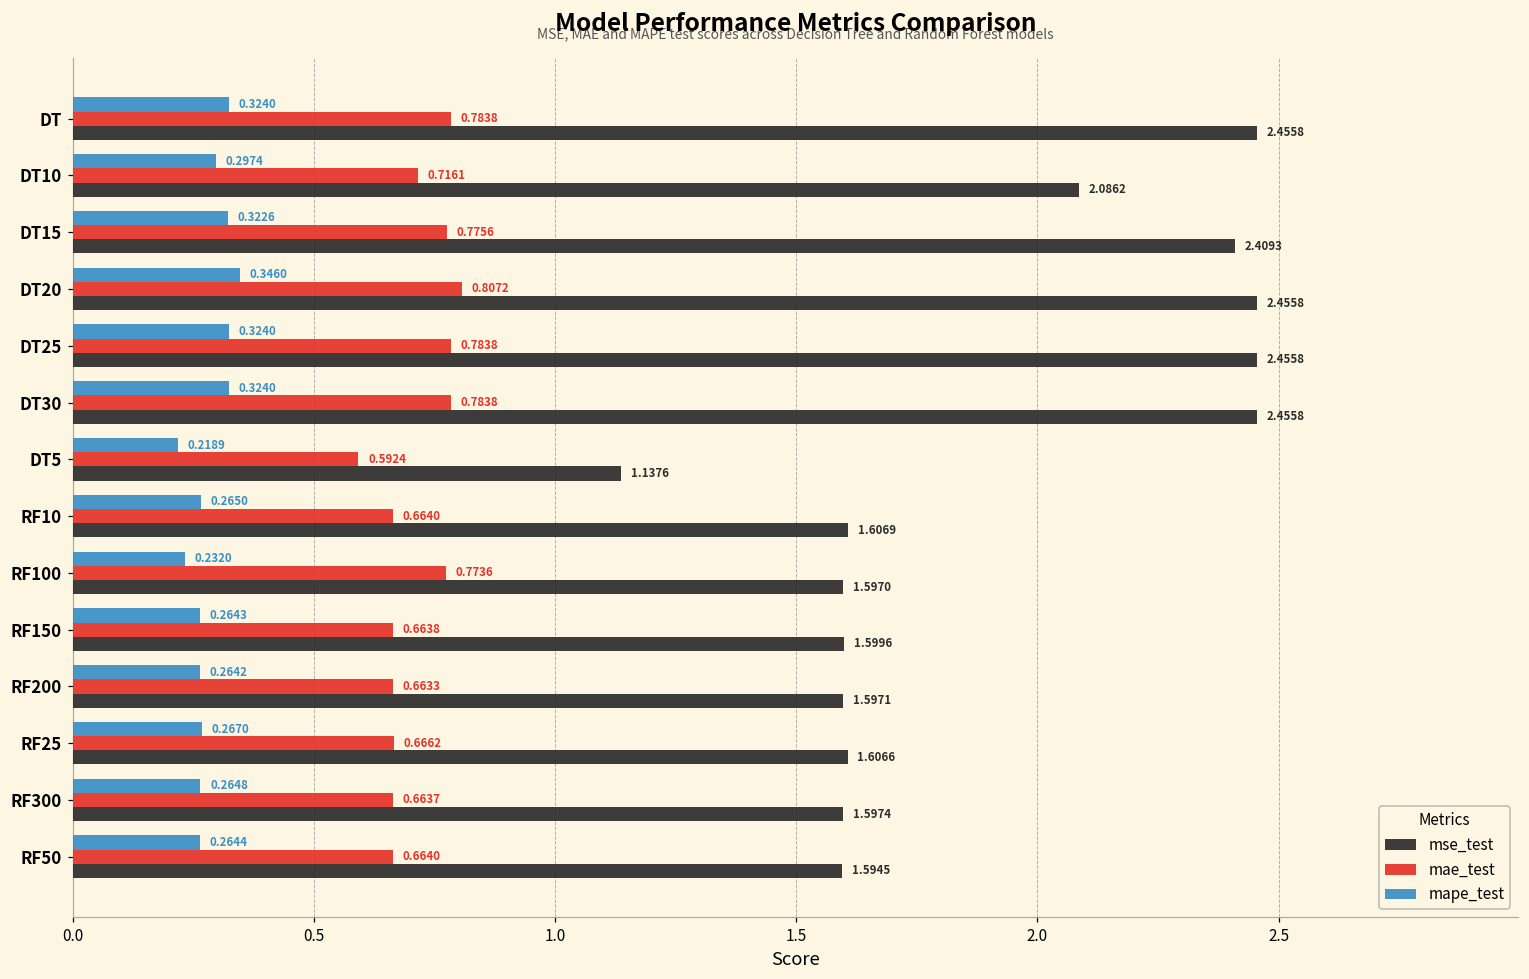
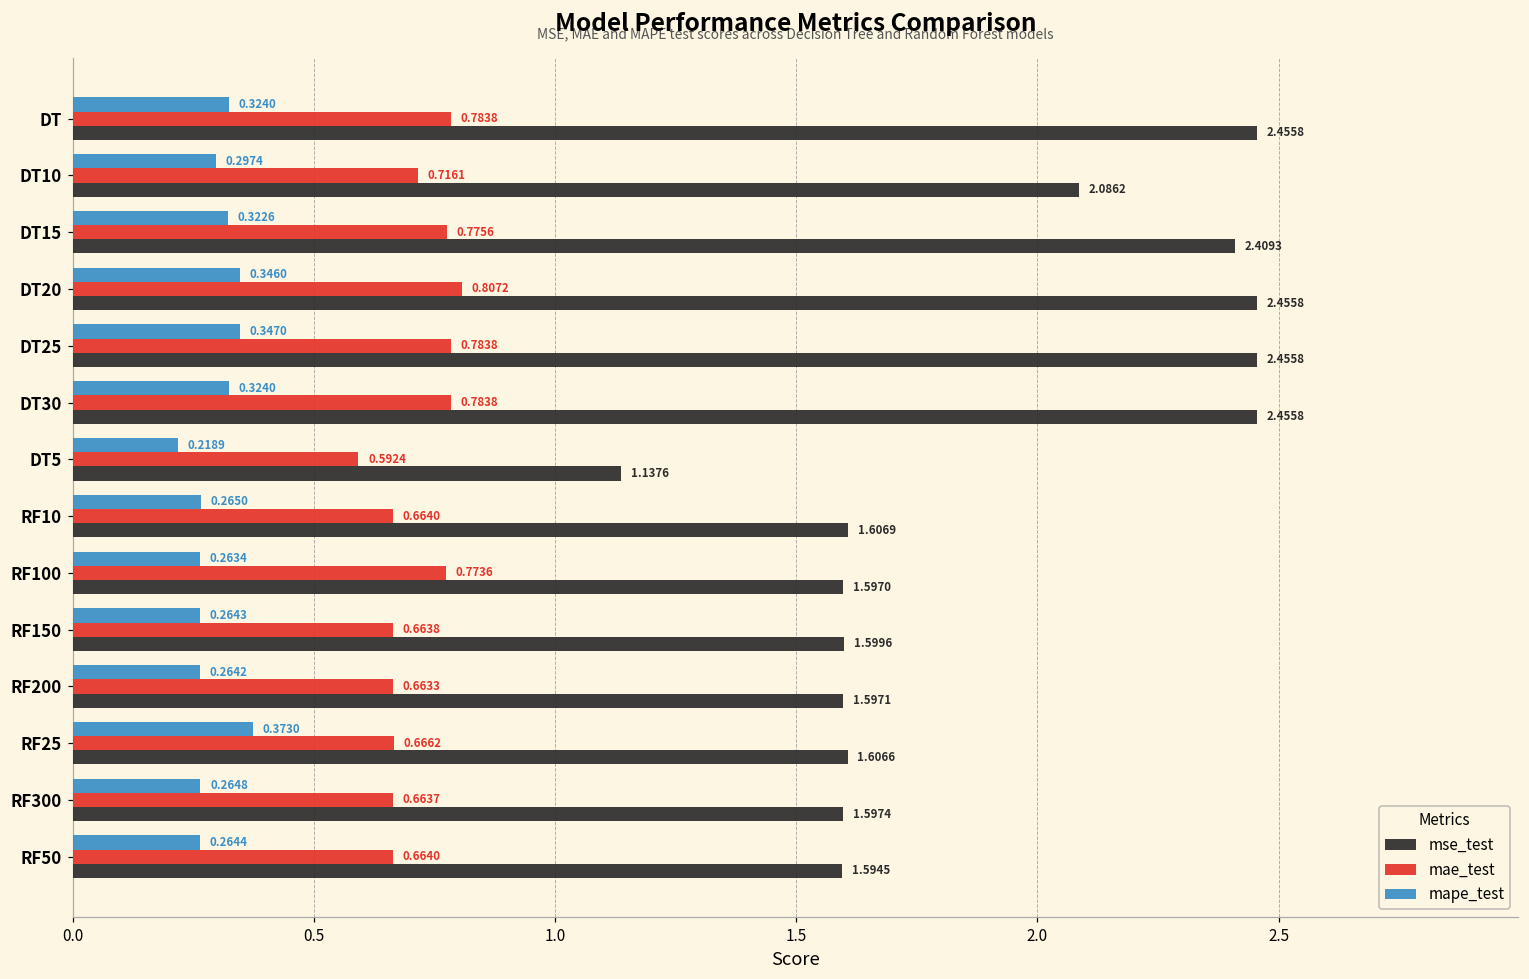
  {
    "mse_test": {
      "DT": 2.4558,
      "DT10": 2.0862,
      "DT15": 2.4093,
      "DT20": 2.4558,
      "DT25": 2.4558,
      "DT30": 2.4558,
      "DT5": 1.1376,
      "RF10": 1.6069,
      "RF100": 1.5970,
      "RF150": 1.5996,
      "RF200": 1.5971,
      "RF25": 1.6066,
      "RF300": 1.5974,
      "RF50": 1.5945
    },
    "mae_test": {
      "DT": 0.7838,
      "DT10": 0.7161,
      "DT15": 0.7756,
      "DT20": 0.8072,
      "DT25": 0.7838,
      "DT30": 0.7838,
      "DT5": 0.5924,
      "RF10": 0.6640,
      "RF100": 0.7736,
      "RF150": 0.6638,
      "RF200": 0.6633,
      "RF25": 0.6662,
      "RF300": 0.6637,
      "RF50": 0.6640
    },
    "mape_test": {
      "DT": 0.3240,
      "DT10": 0.2974,
      "DT15": 0.3226,
      "DT20": 0.3460,
-     "DT25": 0.3240,
+     "DT25": 0.3470,
      "DT30": 0.3240,
      "DT5": 0.2189,
      "RF10": 0.2650,
-     "RF100": 0.2320,
+     "RF100": 0.2634,
      "RF150": 0.2643,
      "RF200": 0.2642,
-     "RF25": 0.2670,
+     "RF25": 0.3730,
      "RF300": 0.2648,
      "RF50": 0.2644
    }
  }
